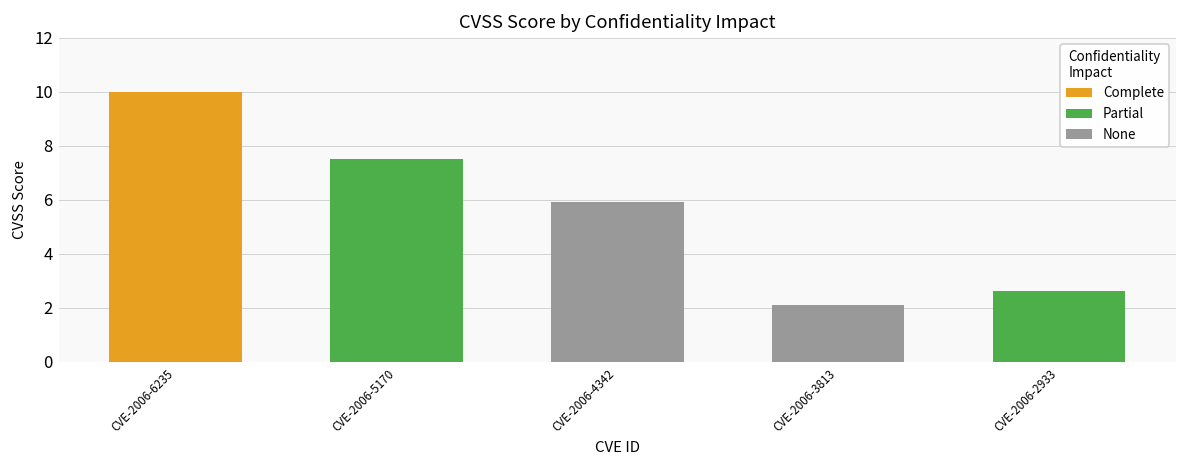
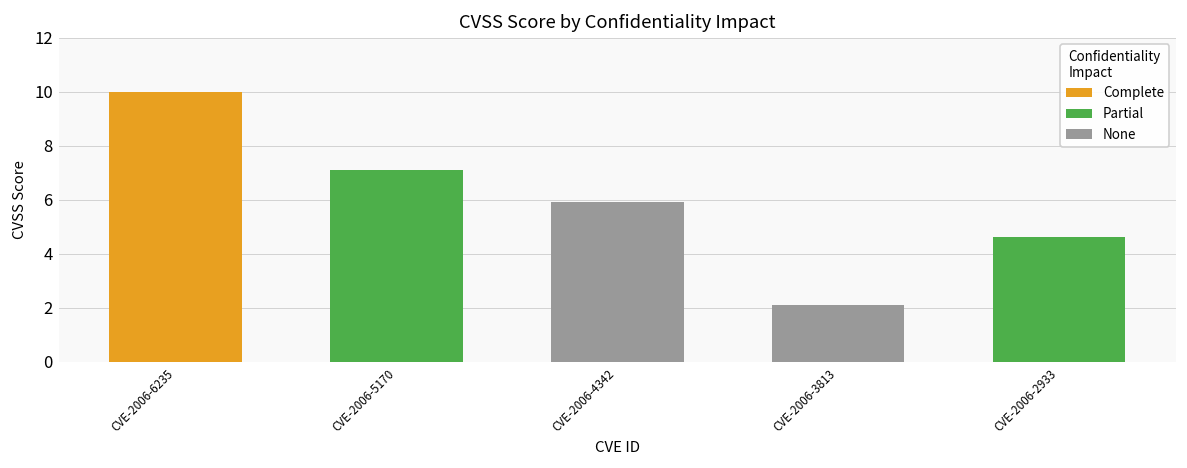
  {
    "CVE-2006-6235": 10.0,
-   "CVE-2006-5170": 7.5,
+   "CVE-2006-5170": 7.1,
    "CVE-2006-4342": 5.9,
    "CVE-2006-3813": 2.1,
-   "CVE-2006-2933": 2.6
+   "CVE-2006-2933": 4.6
  }
